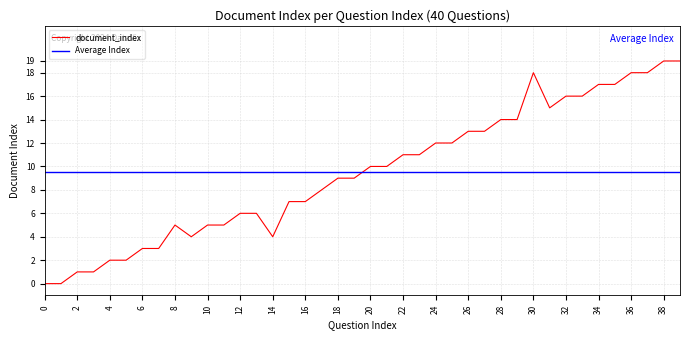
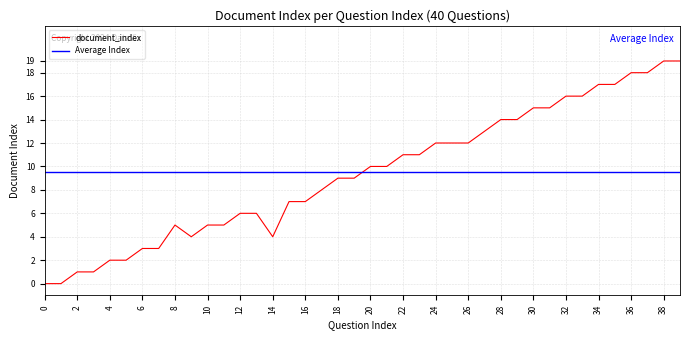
  {
    "0": 0,
    "2": 1,
    "4": 2,
    "6": 3,
    "8": 5,
    "10": 5,
    "12": 6,
    "14": 4,
    "16": 7,
    "18": 9,
    "20": 10,
    "22": 11,
    "24": 12,
-   "26": 13,
+   "26": 12,
    "28": 14,
-   "30": 18,
+   "30": 15,
    "32": 16,
    "34": 17,
    "36": 18,
    "38": 19
  }
